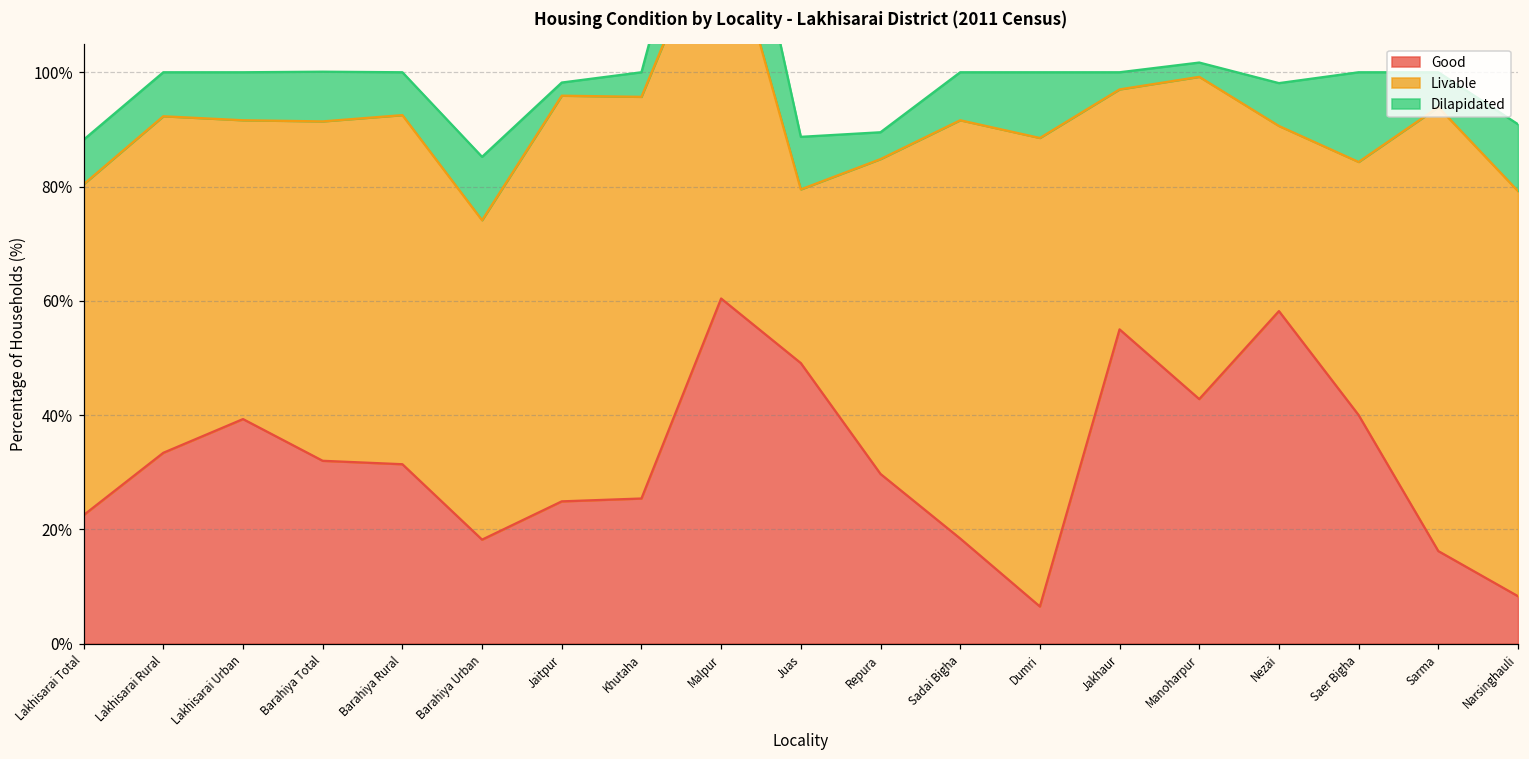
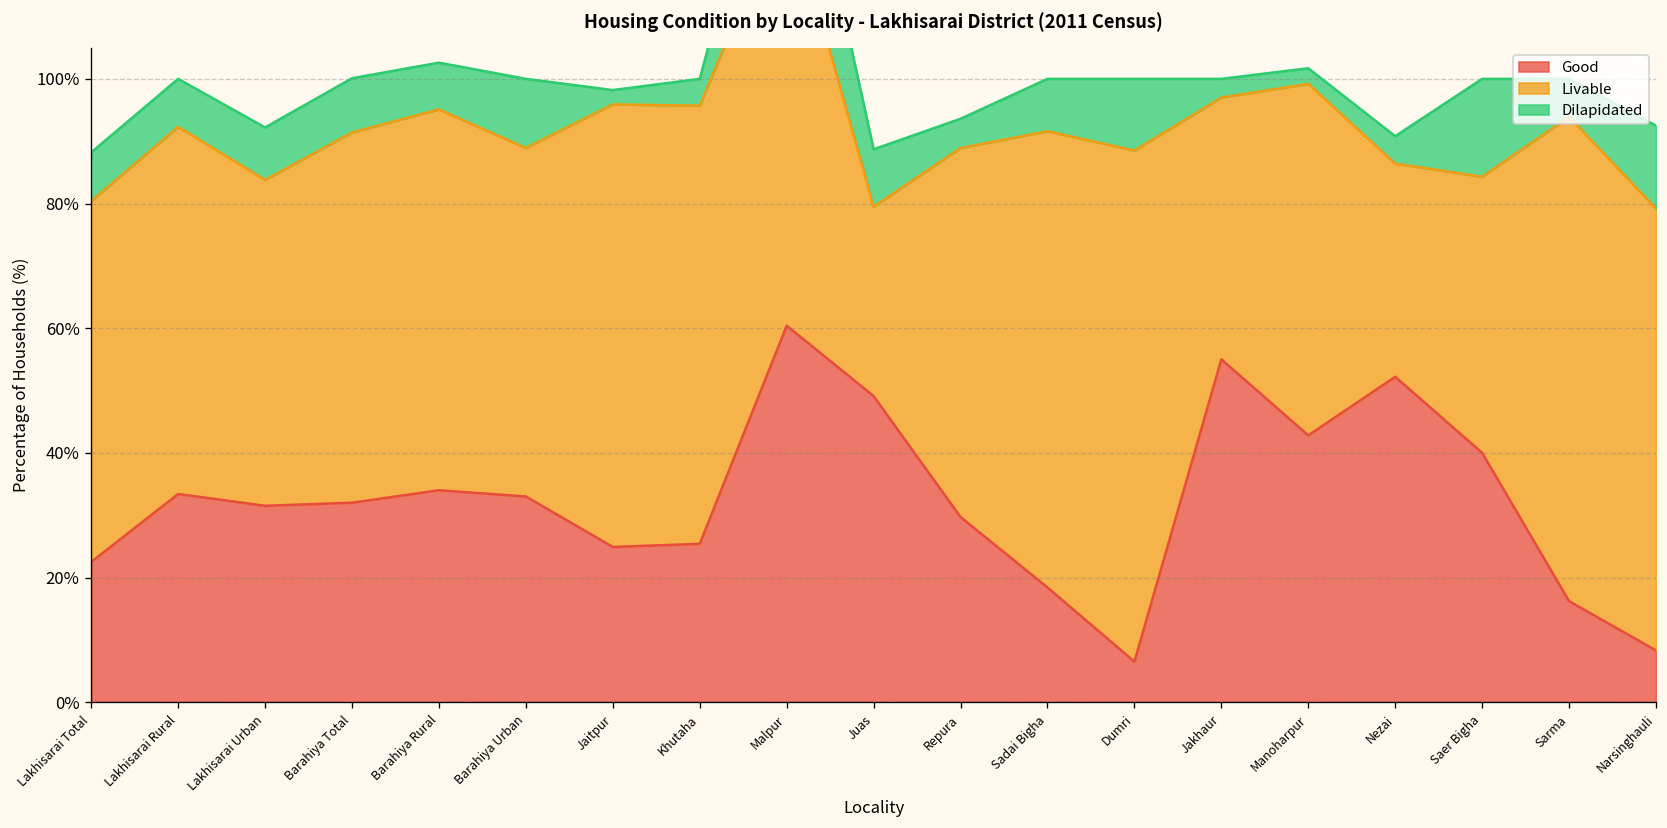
  {
    "Good": {
      "Lakhisarai Total": "23%",
      "Lakhisarai Rural": "33%",
-     "Lakhisarai Urban": "39%",
+     "Lakhisarai Urban": "32%",
      "Barahiya Total": "32%",
-     "Barahiya Rural": "31%",
-     "Barahiya Urban": "18%",
+     "Barahiya Rural": "34%",
+     "Barahiya Urban": "33%",
      "Jaitpur": "25%",
      "Khutaha": "25%",
      "Malpur": "60%",
      "Juas": "49%",
      "Repura": "30%",
      "Sadai Bigha": "18%",
      "Dumri": "7%",
      "Jakhaur": "55%",
      "Manoharpur": "43%",
-     "Nezai": "58%",
+     "Nezai": "52%",
      "Saer Bigha": "40%",
      "Sarma": "16%",
      "Narsinghauli": "8%"
    },
    "Livable": {
      "Lakhisarai Total": "58%",
      "Lakhisarai Rural": "59%",
      "Lakhisarai Urban": "52%",
      "Barahiya Total": "59%",
      "Barahiya Rural": "61%",
      "Barahiya Urban": "56%",
      "Jaitpur": "71%",
      "Khutaha": "70%",
      "Juas": "30%",
-     "Repura": "55%",
+     "Repura": "59%",
      "Sadai Bigha": "73%",
      "Dumri": "82%",
      "Jakhaur": "42%",
      "Manoharpur": "56%",
-     "Nezai": "32%",
+     "Nezai": "34%",
      "Saer Bigha": "44%",
      "Narsinghauli": "71%"
    },
    "Dilapidated": {
      "Lakhisarai Total": "8%",
      "Lakhisarai Rural": "8%",
      "Lakhisarai Urban": "8%",
      "Barahiya Total": "9%",
      "Barahiya Rural": "8%",
      "Barahiya Urban": "11%",
      "Jaitpur": "2%",
      "Khutaha": "4%",
      "Juas": "9%",
      "Repura": "5%",
      "Sadai Bigha": "8%",
      "Dumri": "12%",
      "Jakhaur": "3%",
      "Manoharpur": "3%",
-     "Nezai": "8%",
+     "Nezai": "4%",
      "Saer Bigha": "16%",
-     "Narsinghauli": "12%"
+     "Narsinghauli": "13%"
    }
  }
